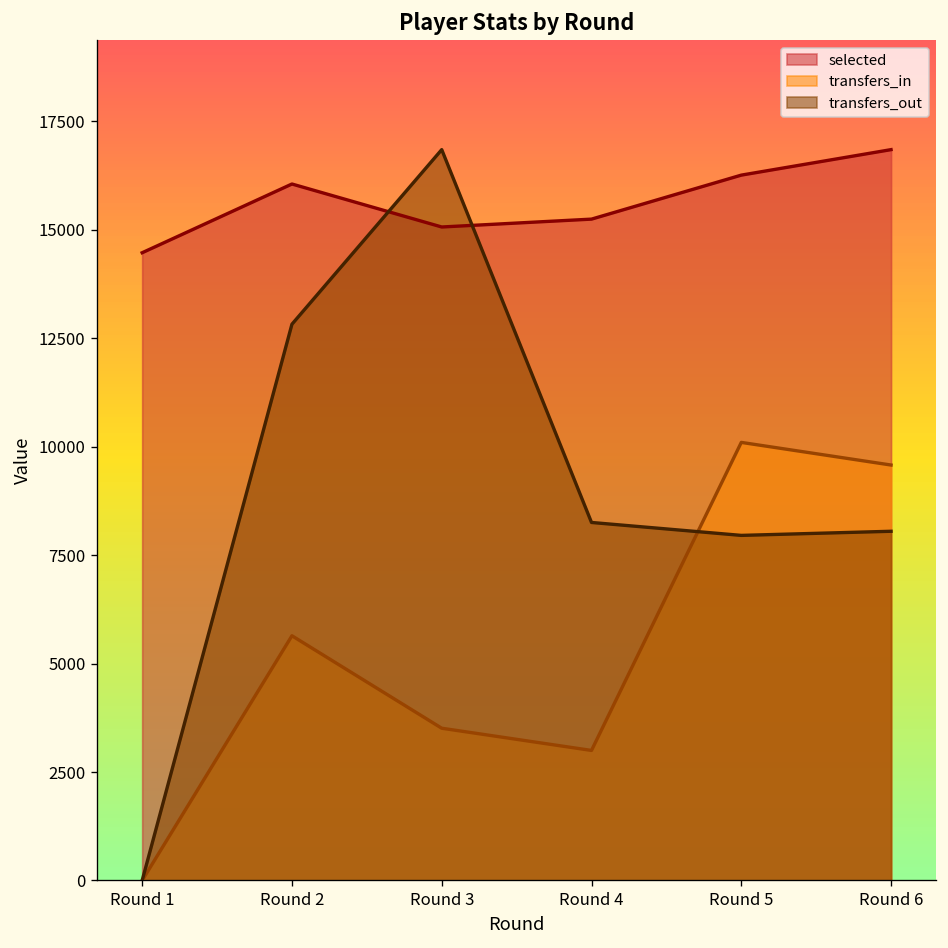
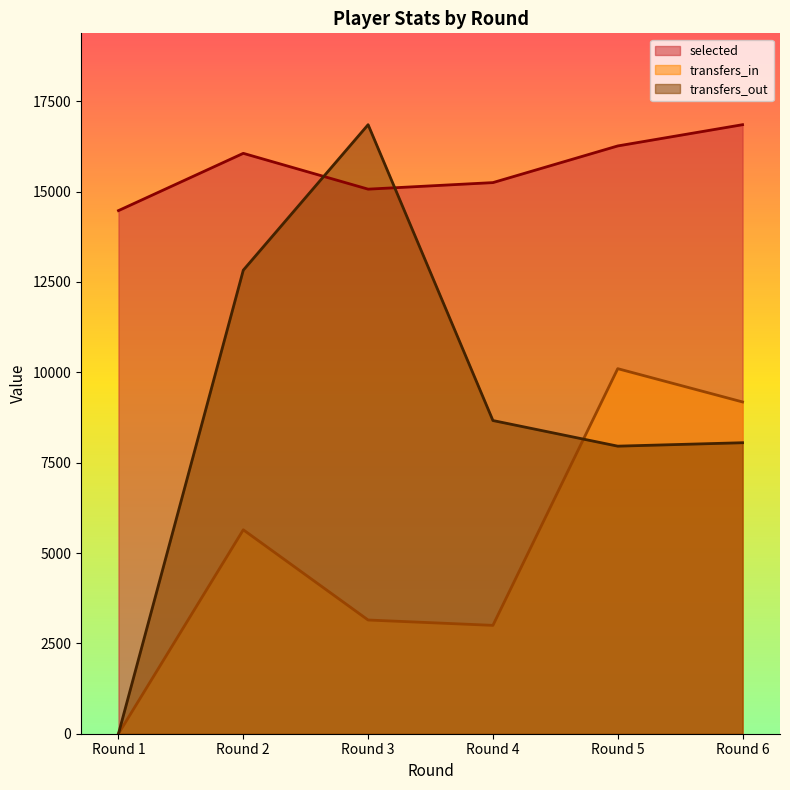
  {
    "selected": {
      "Round 1": 14500,
      "Round 2": 16100,
      "Round 3": 15100,
      "Round 4": 15200,
      "Round 5": 16300,
      "Round 6": 16900
    },
    "transfers_in": {
      "Round 2": 5600,
-     "Round 3": 3500,
+     "Round 3": 3100,
      "Round 4": 3000,
      "Round 5": 10100,
-     "Round 6": 9600
+     "Round 6": 9200
    },
    "transfers_out": {
      "Round 2": 12800,
      "Round 3": 16900,
-     "Round 4": 8300,
+     "Round 4": 8700,
      "Round 5": 8000,
      "Round 6": 8100
    }
  }
